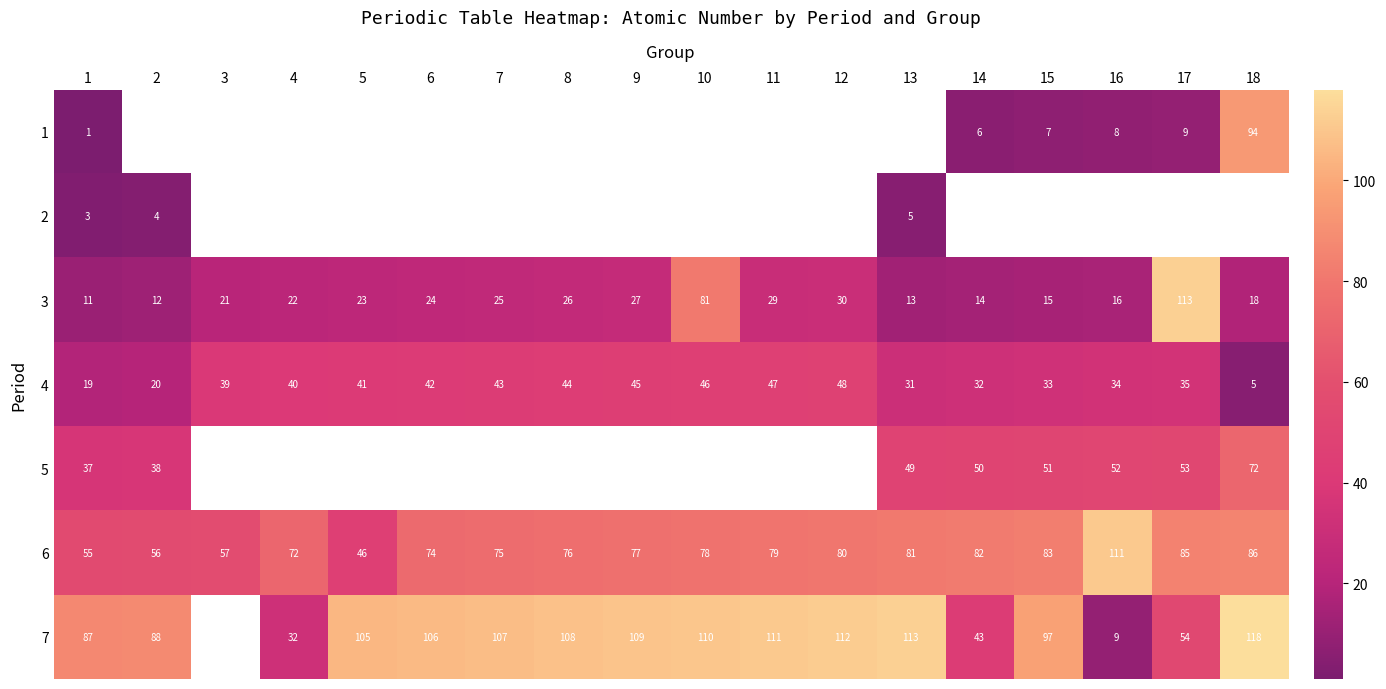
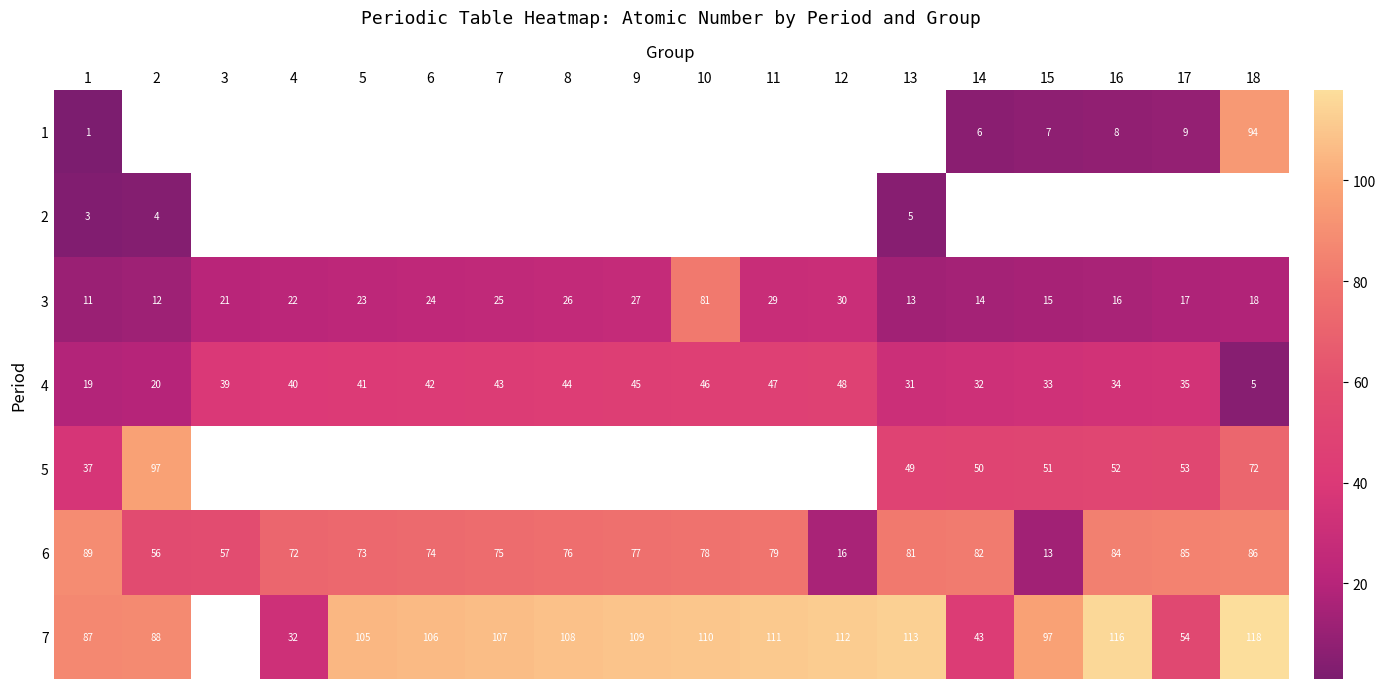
  {
    "1": {
      "1": 1,
      "14": 6,
      "15": 7,
      "16": 8,
      "17": 9,
      "18": 94
    },
    "2": {
      "1": 3,
      "2": 4,
      "13": 5
    },
    "3": {
      "1": 11,
      "2": 12,
      "3": 21,
      "4": 22,
      "5": 23,
      "6": 24,
      "7": 25,
      "8": 26,
      "9": 27,
      "10": 81,
      "11": 29,
      "12": 30,
      "13": 13,
      "14": 14,
      "15": 15,
      "16": 16,
-     "17": 113,
+     "17": 17,
      "18": 18
    },
    "4": {
      "1": 19,
      "2": 20,
      "3": 39,
      "4": 40,
      "5": 41,
      "6": 42,
      "7": 43,
      "8": 44,
      "9": 45,
      "10": 46,
      "11": 47,
      "12": 48,
      "13": 31,
      "14": 32,
      "15": 33,
      "16": 34,
      "17": 35,
      "18": 5
    },
    "5": {
      "1": 37,
-     "2": 38,
+     "2": 97,
      "13": 49,
      "14": 50,
      "15": 51,
      "16": 52,
      "17": 53,
      "18": 72
    },
    "6": {
-     "1": 55,
+     "1": 89,
      "2": 56,
      "3": 57,
      "4": 72,
-     "5": 46,
+     "5": 73,
      "6": 74,
      "7": 75,
      "8": 76,
      "9": 77,
      "10": 78,
      "11": 79,
-     "12": 80,
+     "12": 16,
      "13": 81,
      "14": 82,
-     "15": 83,
-     "16": 111,
+     "15": 13,
+     "16": 84,
      "17": 85,
      "18": 86
    },
    "7": {
      "1": 87,
      "2": 88,
      "4": 32,
      "5": 105,
      "6": 106,
      "7": 107,
      "8": 108,
      "9": 109,
      "10": 110,
      "11": 111,
      "12": 112,
      "13": 113,
      "14": 43,
      "15": 97,
-     "16": 9,
+     "16": 116,
      "17": 54,
      "18": 118
    }
  }
